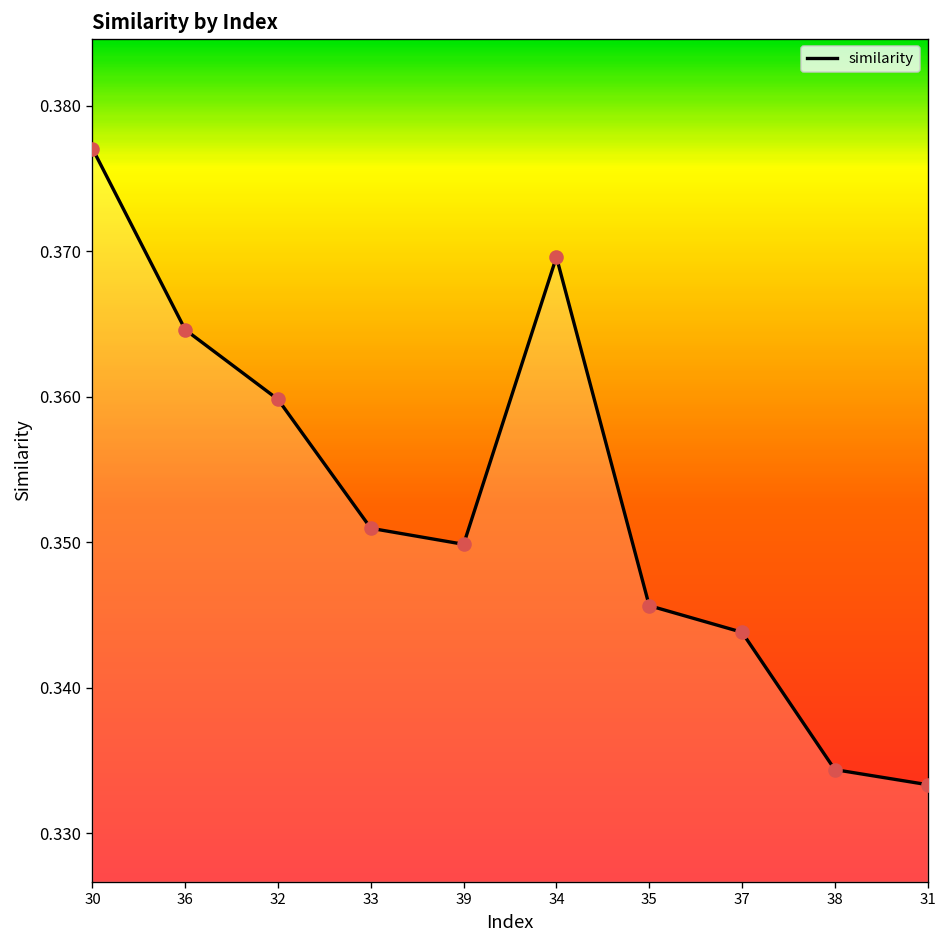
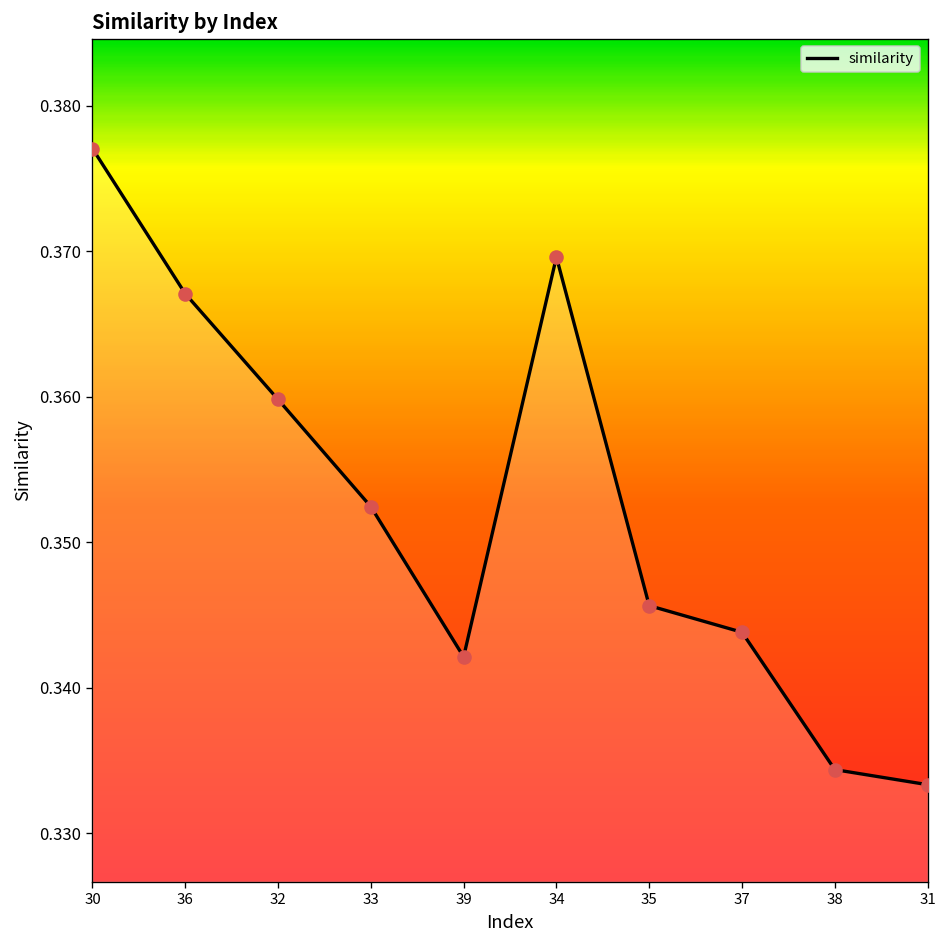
  {
    "30": 0.3771,
-   "36": 0.3646,
+   "36": 0.3671,
    "32": 0.3598,
-   "33": 0.3510,
-   "39": 0.3499,
+   "33": 0.3524,
+   "39": 0.3421,
    "34": 0.3696,
    "35": 0.3456,
    "37": 0.3438,
    "38": 0.3344,
    "31": 0.3333
  }
